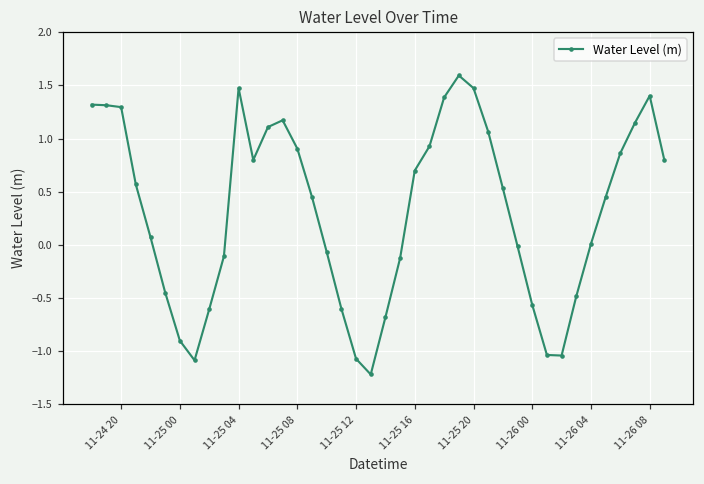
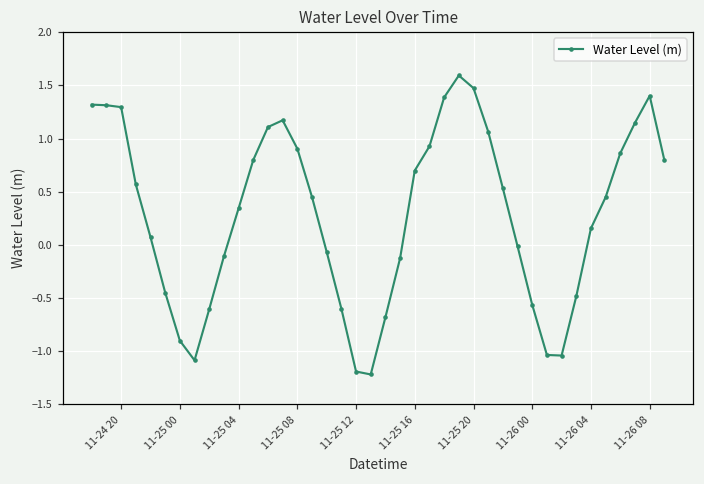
  {
    "11-24 20": 1.3,
    "11-25 00": -0.9,
-   "11-25 04": 1.5,
+   "11-25 04": 0.3,
    "11-25 08": 0.9,
-   "11-25 12": -1.1,
+   "11-25 12": -1.2,
    "11-25 16": 0.7,
    "11-25 20": 1.5,
    "11-26 00": -0.6,
-   "11-26 04": 0.0,
+   "11-26 04": 0.2,
    "11-26 08": 1.4
  }
